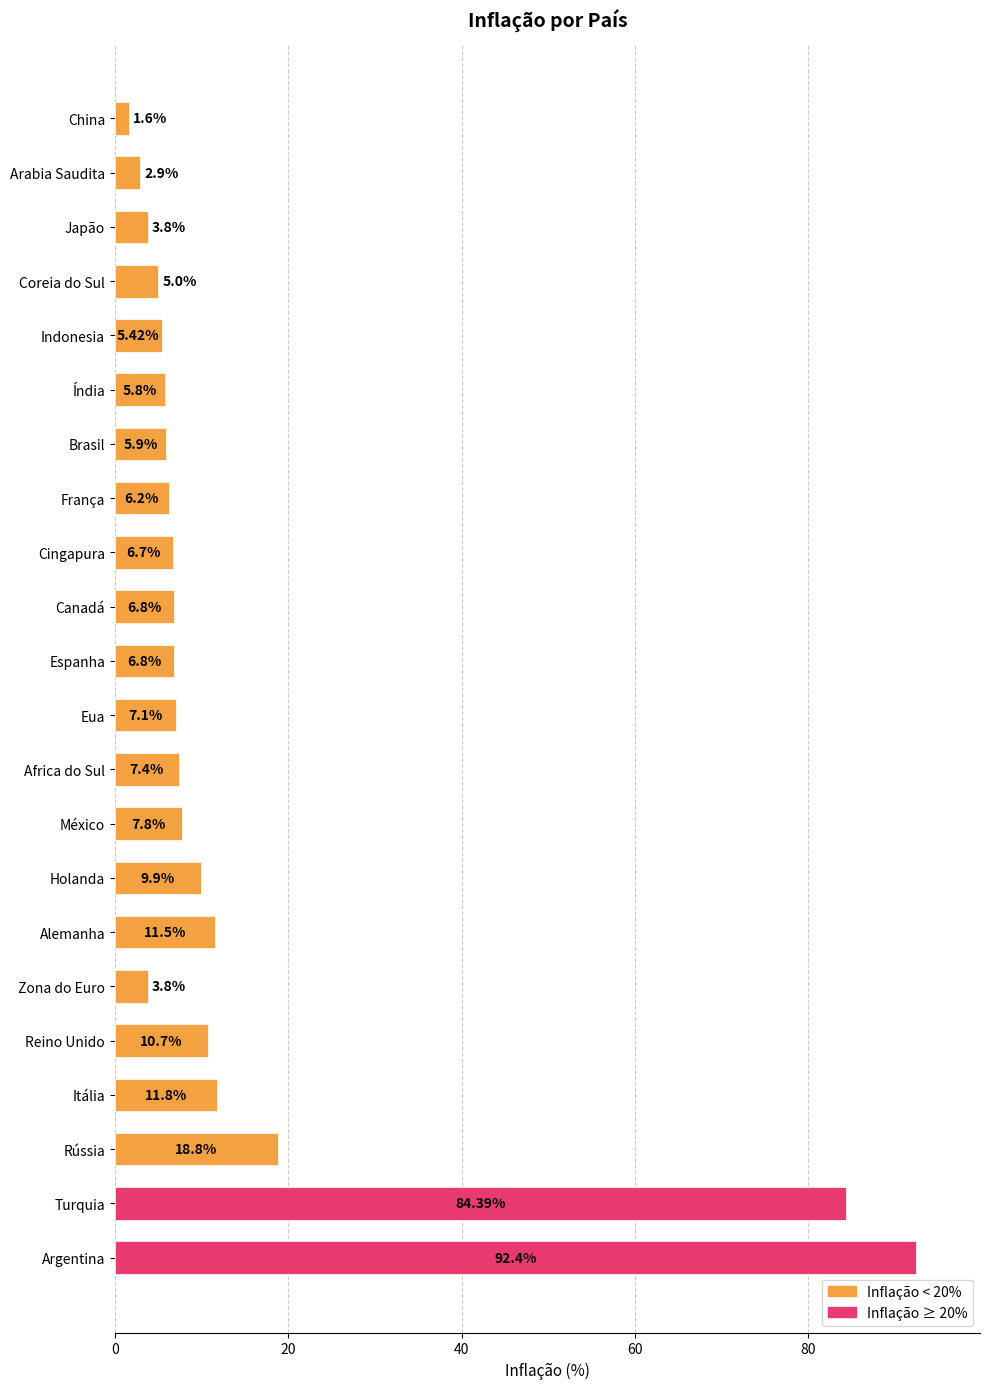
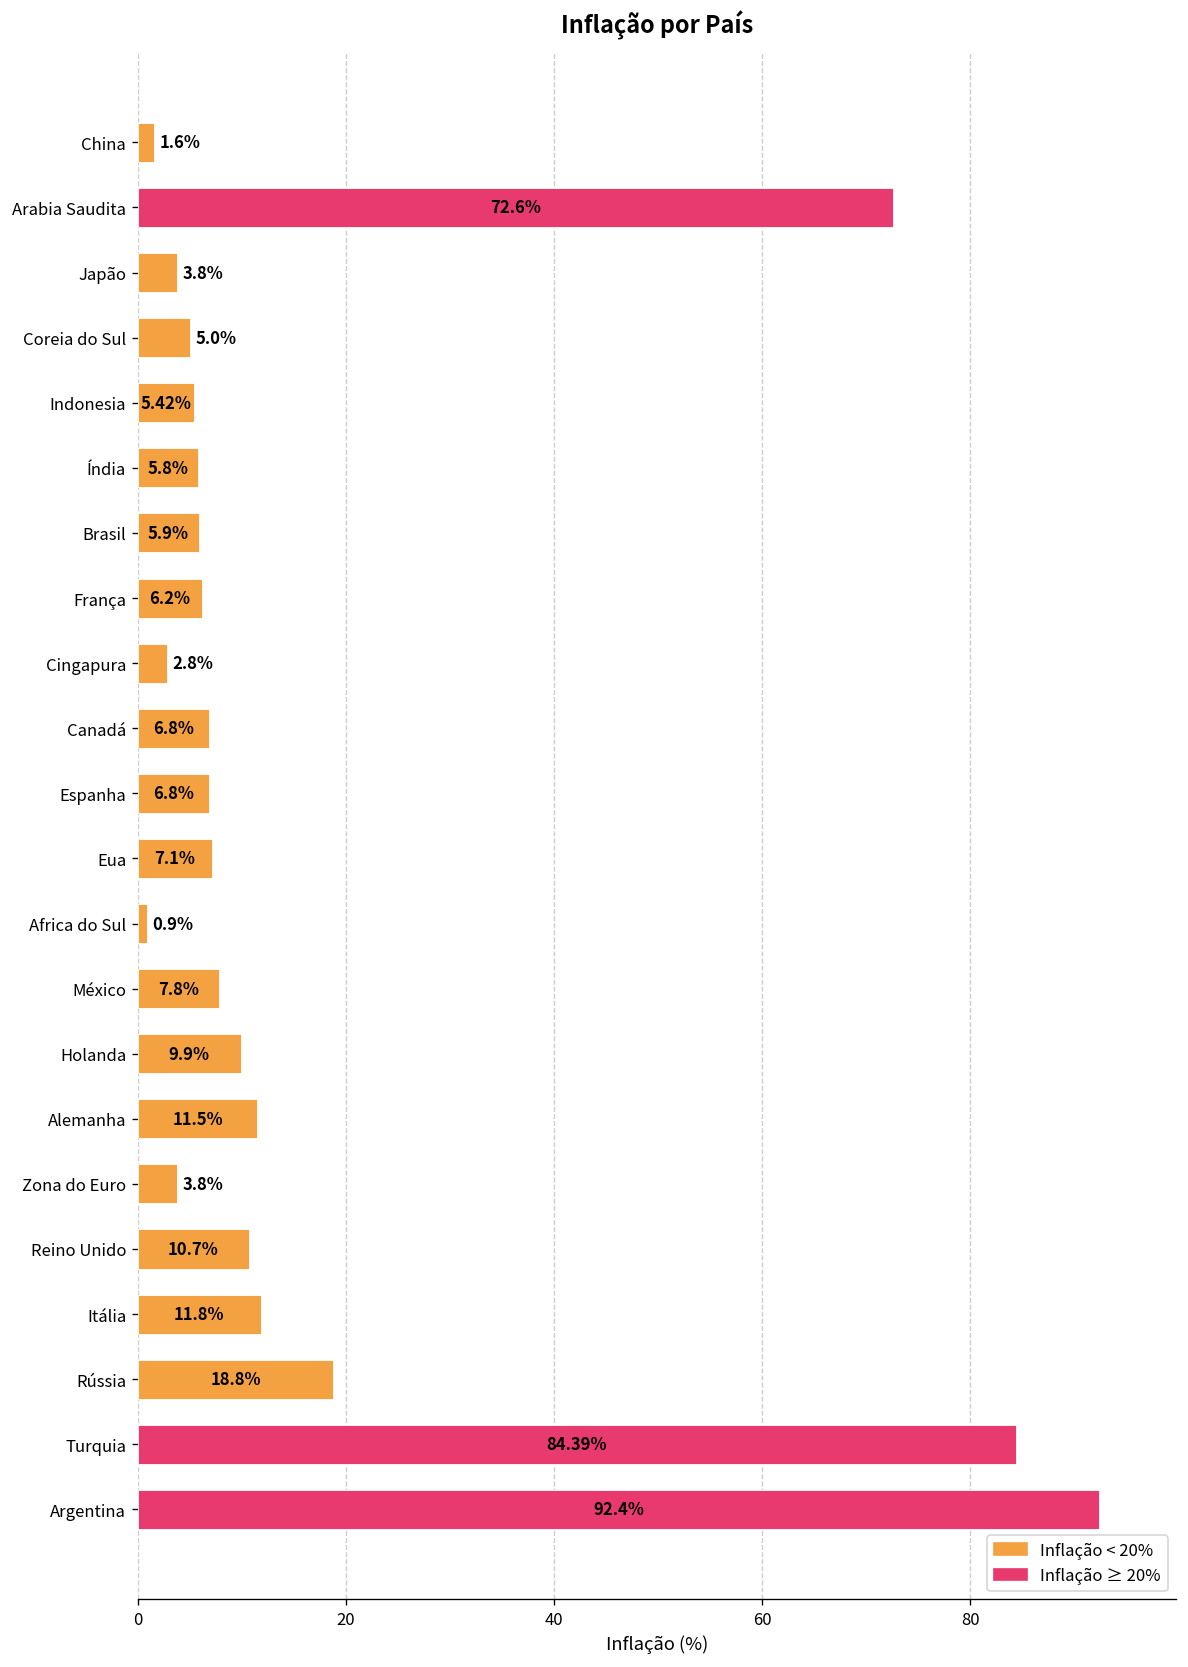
  {
    "China": "1.6%",
-   "Arabia Saudita": "2.9%",
+   "Arabia Saudita": "72.6%",
    "Japão": "3.8%",
    "Coreia do Sul": "5.0%",
    "Indonesia": "5.42%",
    "Índia": "5.8%",
    "Brasil": "5.9%",
    "França": "6.2%",
-   "Cingapura": "6.7%",
+   "Cingapura": "2.8%",
    "Canadá": "6.8%",
    "Espanha": "6.8%",
    "Eua": "7.1%",
-   "Africa do Sul": "7.4%",
+   "Africa do Sul": "0.9%",
    "México": "7.8%",
    "Holanda": "9.9%",
    "Alemanha": "11.5%",
    "Zona do Euro": "3.8%",
    "Reino Unido": "10.7%",
    "Itália": "11.8%",
    "Rússia": "18.8%",
    "Turquia": "84.39%",
    "Argentina": "92.4%"
  }
